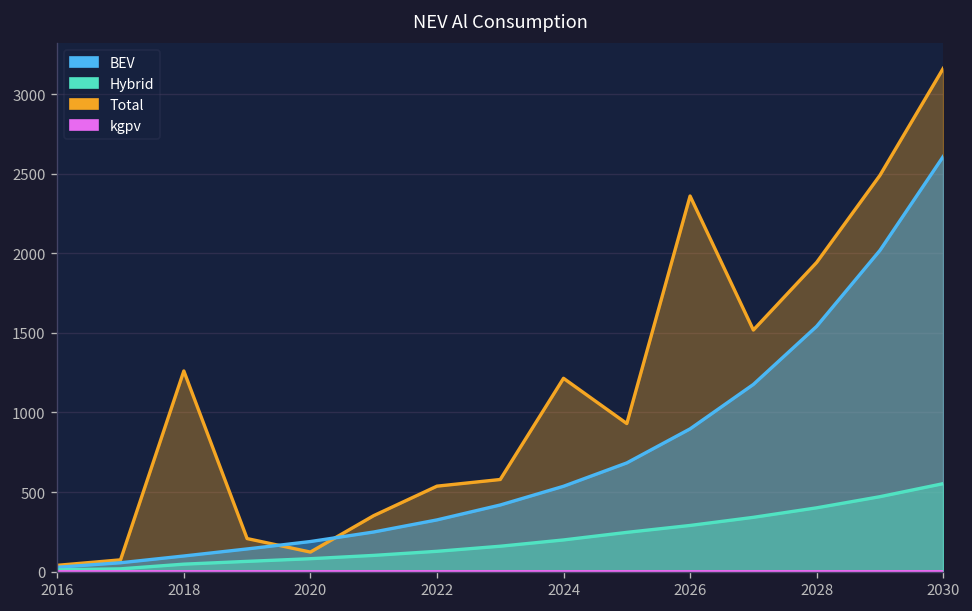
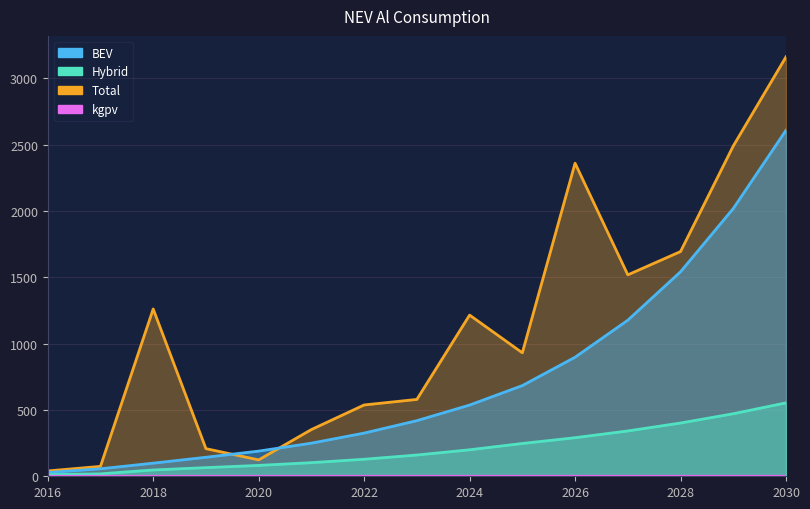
  {
    "Total": {
      "2018": 1260,
      "2020": 120,
      "2022": 540,
      "2024": 1210,
      "2026": 2360,
-     "2028": 1940,
+     "2028": 1690,
      "2030": 3160
    },
    "kgpv": {
      "2018": 0,
      "2020": 0,
      "2022": 0,
      "2024": 0,
      "2026": 0,
      "2028": 0,
      "2030": 0
    }
  }
